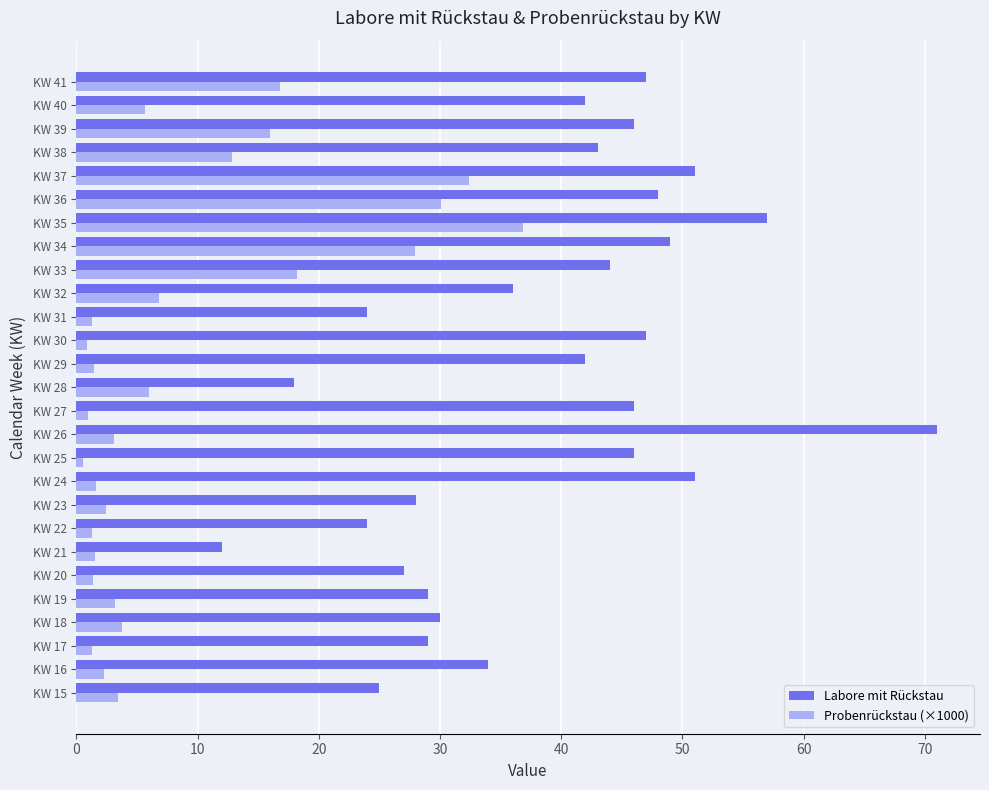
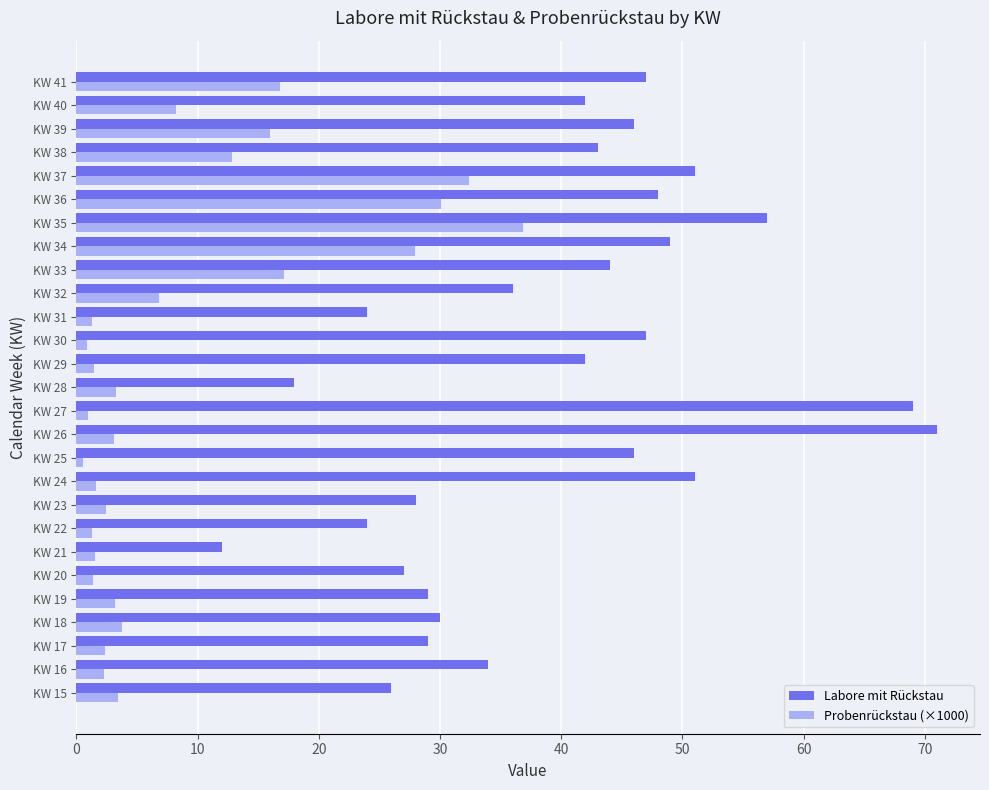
  {
    "Labore mit Rückstau": {
      "KW 41": 47,
      "KW 40": 42,
      "KW 39": 46,
      "KW 38": 43,
      "KW 37": 51,
      "KW 36": 48,
      "KW 35": 57,
      "KW 34": 49,
      "KW 33": 44,
      "KW 32": 36,
      "KW 31": 24,
      "KW 30": 47,
      "KW 29": 42,
      "KW 28": 18,
-     "KW 27": 46,
+     "KW 27": 69,
      "KW 26": 71,
      "KW 25": 46,
      "KW 24": 51,
      "KW 23": 28,
      "KW 22": 24,
      "KW 21": 12,
      "KW 20": 27,
      "KW 19": 29,
      "KW 18": 30,
      "KW 17": 29,
      "KW 16": 34,
-     "KW 15": 25
+     "KW 15": 26
    },
    "Probenrückstau (×1000)": {
      "KW 41": 16.8,
-     "KW 40": 5.7,
+     "KW 40": 8.2,
      "KW 39": 16.0,
      "KW 38": 12.9,
      "KW 37": 32.4,
      "KW 36": 30.1,
      "KW 35": 36.8,
      "KW 34": 27.9,
-     "KW 33": 18.2,
+     "KW 33": 17.1,
      "KW 32": 6.8,
      "KW 31": 1.3,
      "KW 30": 0.9,
      "KW 29": 1.5,
-     "KW 28": 6.0,
+     "KW 28": 3.2,
      "KW 27": 1.0,
      "KW 26": 3.1,
      "KW 25": 0.6,
      "KW 24": 1.6,
      "KW 23": 2.5,
      "KW 22": 1.3,
      "KW 21": 1.5,
      "KW 20": 1.4,
      "KW 19": 3.2,
      "KW 18": 3.8,
-     "KW 17": 1.3,
+     "KW 17": 2.4,
      "KW 16": 2.3,
      "KW 15": 3.4
    }
  }
